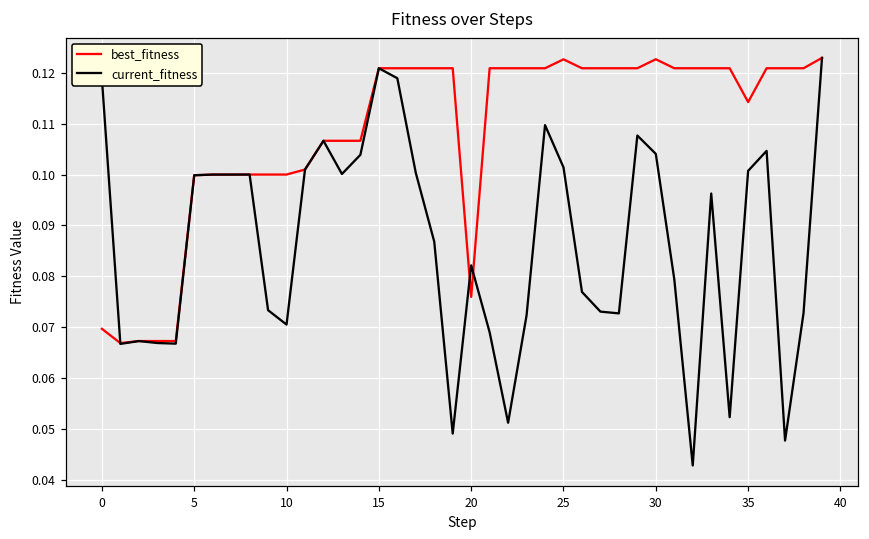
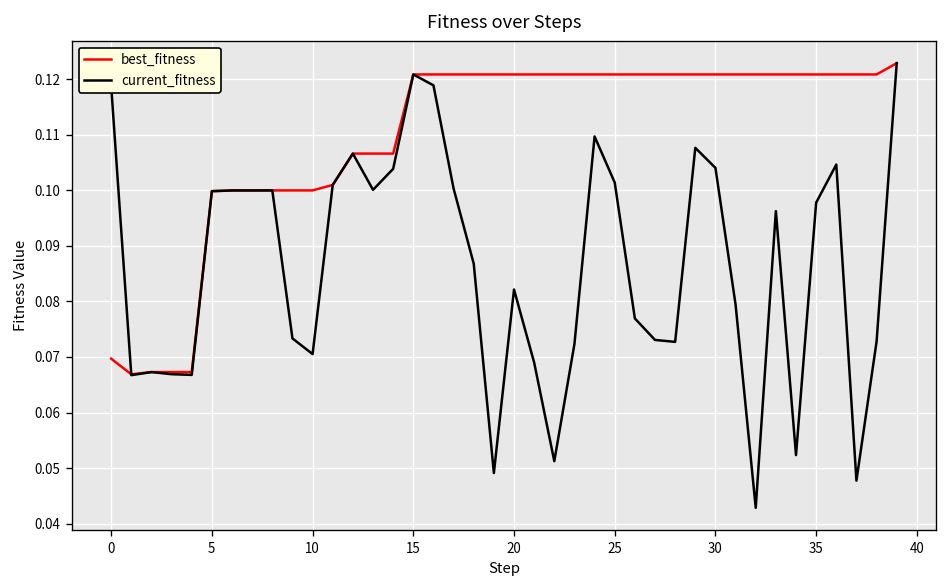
  {
    "best_fitness": {
      "0": 0.070,
      "10": 0.100,
-     "20": 0.076,
-     "25": 0.123,
-     "30": 0.123,
-     "35": 0.114
+     "20": 0.121,
+     "25": 0.121,
+     "30": 0.121,
+     "35": 0.121
    },
    "current_fitness": {
      "10": 0.071,
      "20": 0.082,
      "25": 0.101,
      "30": 0.104,
-     "35": 0.101
+     "35": 0.098
    }
  }
